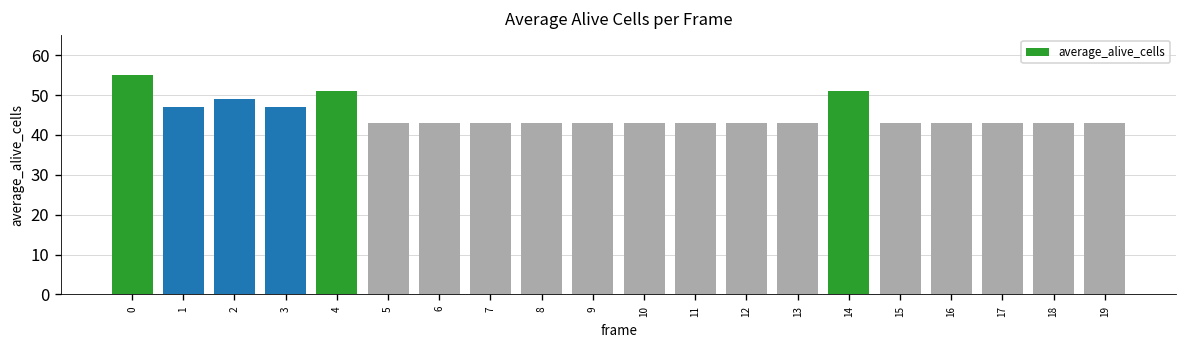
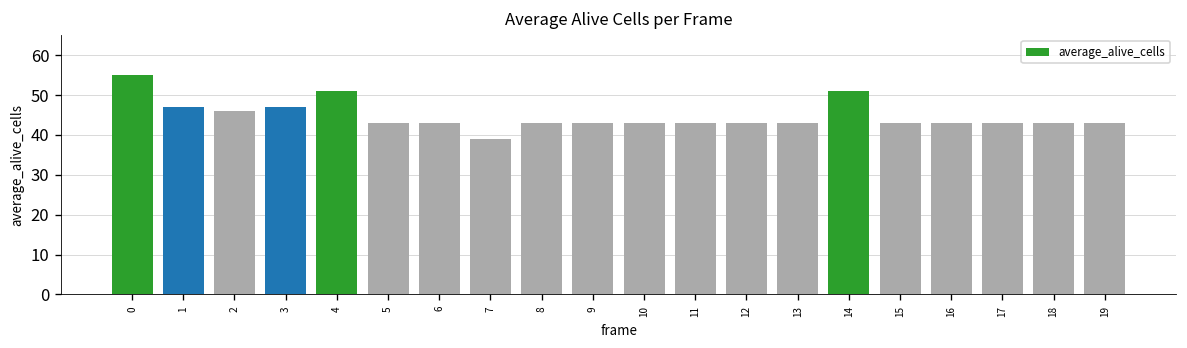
  {
    "0": 55,
    "1": 47,
-   "2": 49,
+   "2": 46,
    "3": 47,
    "4": 51,
    "5": 43,
    "6": 43,
-   "7": 43,
+   "7": 39,
    "8": 43,
    "9": 43,
    "10": 43,
    "11": 43,
    "12": 43,
    "13": 43,
    "14": 51,
    "15": 43,
    "16": 43,
    "17": 43,
    "18": 43,
    "19": 43
  }
